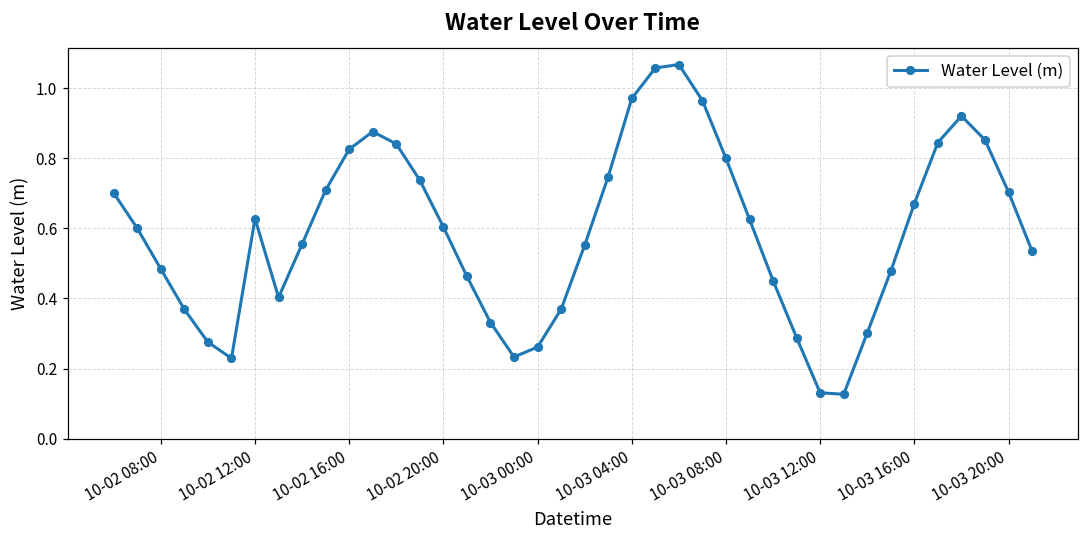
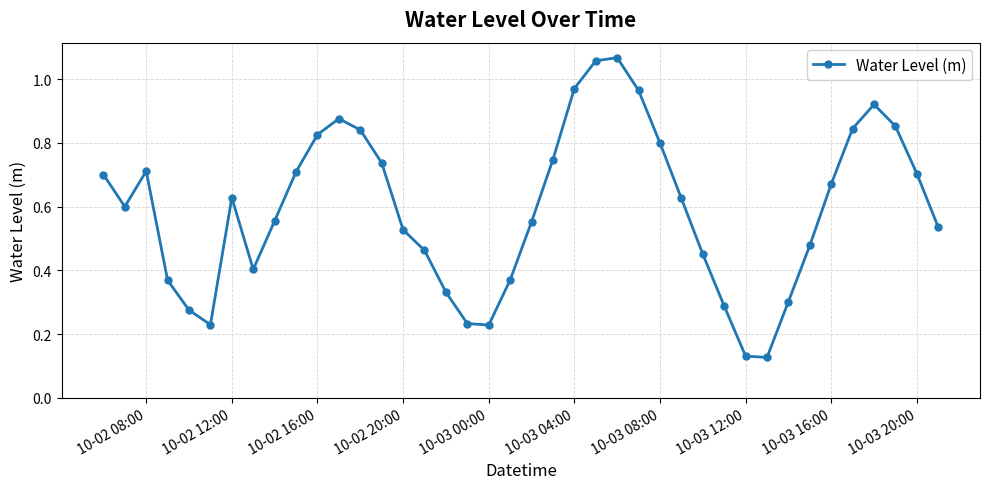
  {
-   "10-02 08:00": 0.48,
+   "10-02 08:00": 0.71,
    "10-02 12:00": 0.63,
    "10-02 16:00": 0.83,
-   "10-02 20:00": 0.60,
-   "10-03 00:00": 0.26,
+   "10-02 20:00": 0.53,
+   "10-03 00:00": 0.23,
    "10-03 04:00": 0.97,
    "10-03 08:00": 0.80,
    "10-03 12:00": 0.13,
    "10-03 16:00": 0.67,
    "10-03 20:00": 0.70
  }
